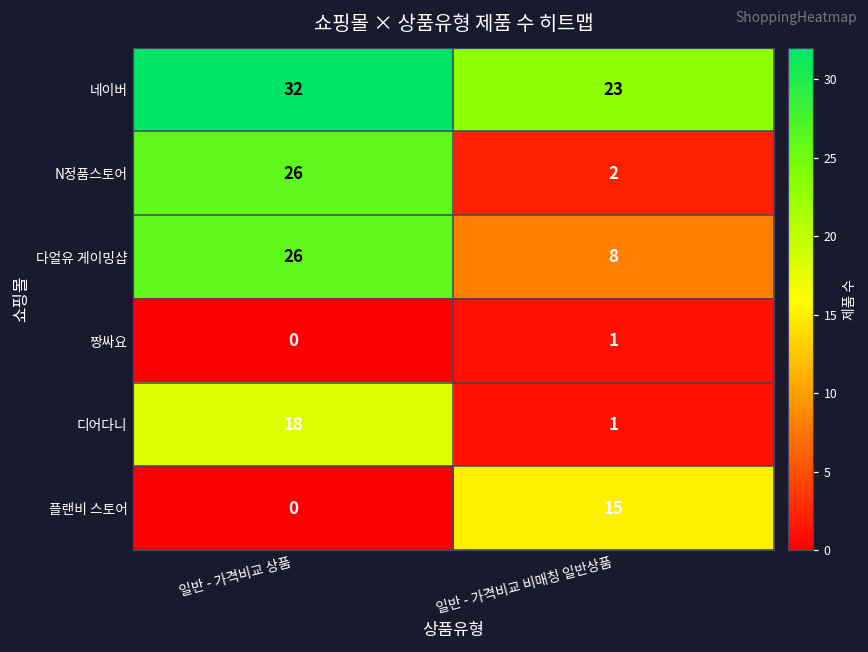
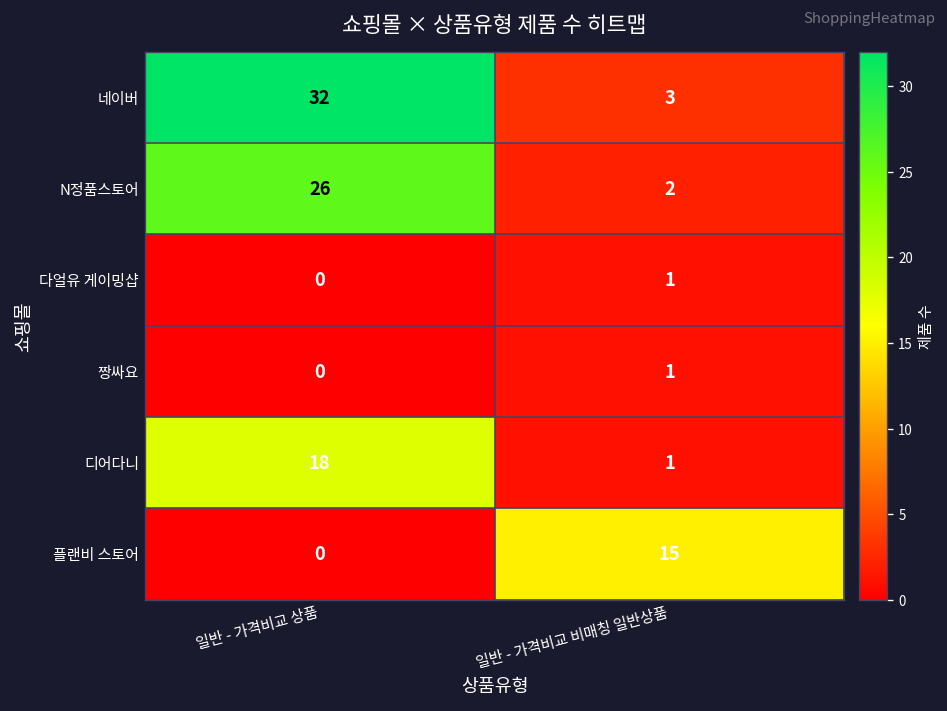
  {
    "네이버": {
      "일반 - 가격비교 상품": 32,
-     "일반 - 가격비교 비매칭 일반상품": 23
+     "일반 - 가격비교 비매칭 일반상품": 3
    },
    "N정품스토어": {
      "일반 - 가격비교 상품": 26,
      "일반 - 가격비교 비매칭 일반상품": 2
    },
    "다얼유 게이밍샵": {
-     "일반 - 가격비교 상품": 26,
-     "일반 - 가격비교 비매칭 일반상품": 8
+     "일반 - 가격비교 상품": 0,
+     "일반 - 가격비교 비매칭 일반상품": 1
    },
    "짱싸요": {
      "일반 - 가격비교 상품": 0,
      "일반 - 가격비교 비매칭 일반상품": 1
    },
    "디어다니": {
      "일반 - 가격비교 상품": 18,
      "일반 - 가격비교 비매칭 일반상품": 1
    },
    "플랜비 스토어": {
      "일반 - 가격비교 상품": 0,
      "일반 - 가격비교 비매칭 일반상품": 15
    }
  }
